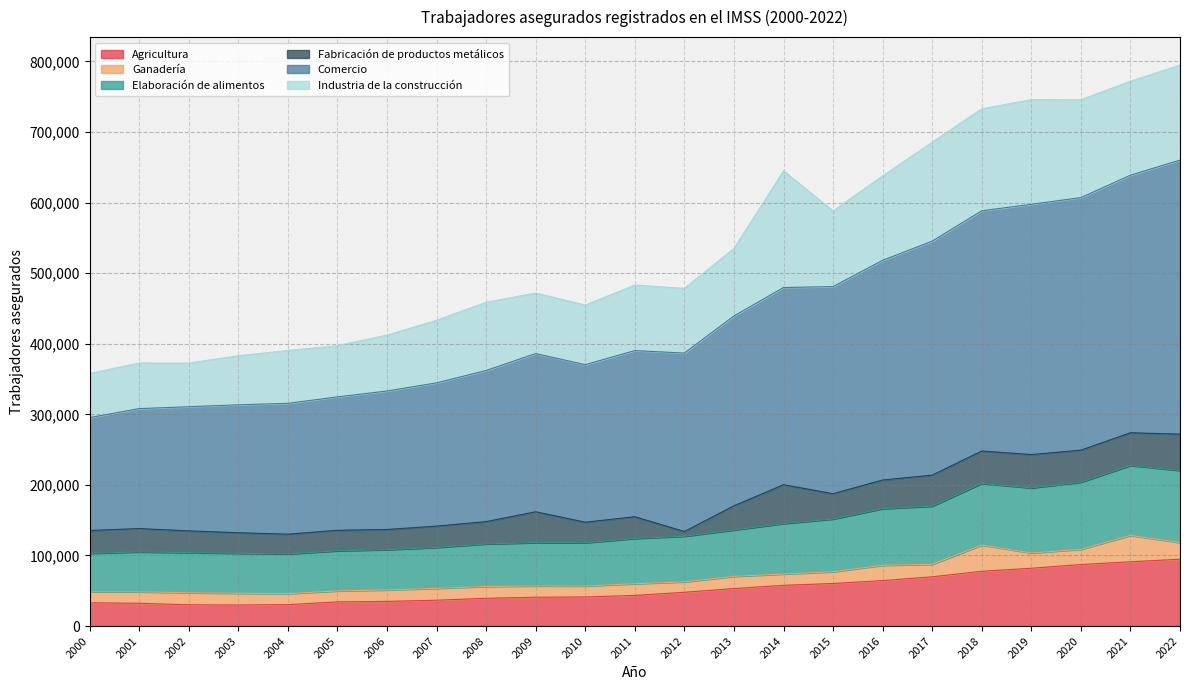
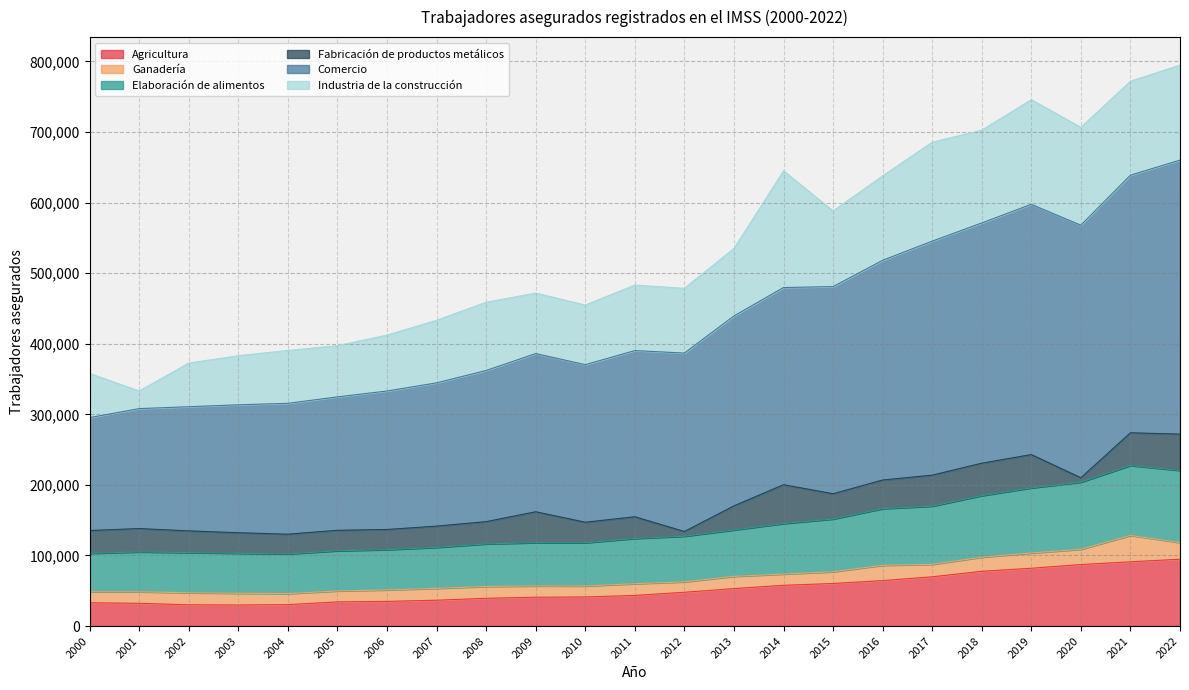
  {
    "Agricultura": {
      "2000": "30,000",
      "2001": "30,000",
      "2002": "30,000",
      "2003": "30,000",
      "2004": "30,000",
      "2005": "30,000",
      "2006": "30,000",
      "2007": "40,000",
      "2008": "40,000",
      "2009": "40,000",
      "2010": "40,000",
      "2011": "40,000",
      "2012": "50,000",
      "2013": "50,000",
      "2014": "60,000",
      "2015": "60,000",
      "2016": "60,000",
      "2017": "70,000",
      "2018": "80,000",
      "2019": "80,000",
      "2020": "90,000",
      "2021": "90,000",
      "2022": "90,000"
    },
    "Ganadería": {
      "2000": "20,000",
      "2001": "20,000",
      "2002": "20,000",
      "2003": "20,000",
      "2004": "20,000",
      "2005": "20,000",
      "2006": "20,000",
      "2007": "20,000",
      "2008": "20,000",
      "2009": "20,000",
      "2010": "20,000",
      "2011": "20,000",
      "2012": "10,000",
      "2013": "20,000",
      "2014": "20,000",
      "2015": "20,000",
      "2016": "20,000",
      "2017": "20,000",
-     "2018": "40,000",
+     "2018": "20,000",
      "2019": "20,000",
      "2020": "20,000",
      "2021": "40,000",
      "2022": "20,000"
    },
    "Fabricación de productos metálicos": {
      "2000": "30,000",
      "2001": "30,000",
      "2002": "30,000",
      "2003": "30,000",
      "2004": "30,000",
      "2005": "30,000",
      "2006": "30,000",
      "2007": "30,000",
      "2008": "30,000",
      "2009": "40,000",
      "2010": "30,000",
      "2011": "30,000",
      "2012": "10,000",
      "2013": "30,000",
      "2014": "60,000",
      "2015": "40,000",
      "2016": "40,000",
      "2017": "40,000",
      "2018": "50,000",
      "2019": "50,000",
-     "2020": "50,000",
+     "2020": "10,000",
      "2021": "50,000",
      "2022": "50,000"
    },
    "Industria de la construcción": {
      "2000": "60,000",
-     "2001": "60,000",
+     "2001": "20,000",
      "2002": "60,000",
      "2003": "70,000",
      "2004": "70,000",
      "2005": "70,000",
      "2006": "80,000",
      "2007": "90,000",
      "2008": "100,000",
      "2009": "90,000",
      "2010": "80,000",
      "2011": "90,000",
      "2012": "90,000",
      "2013": "100,000",
      "2014": "170,000",
      "2015": "110,000",
      "2016": "120,000",
      "2017": "140,000",
-     "2018": "140,000",
+     "2018": "130,000",
      "2019": "150,000",
      "2020": "140,000",
      "2021": "130,000",
      "2022": "130,000"
    }
  }
